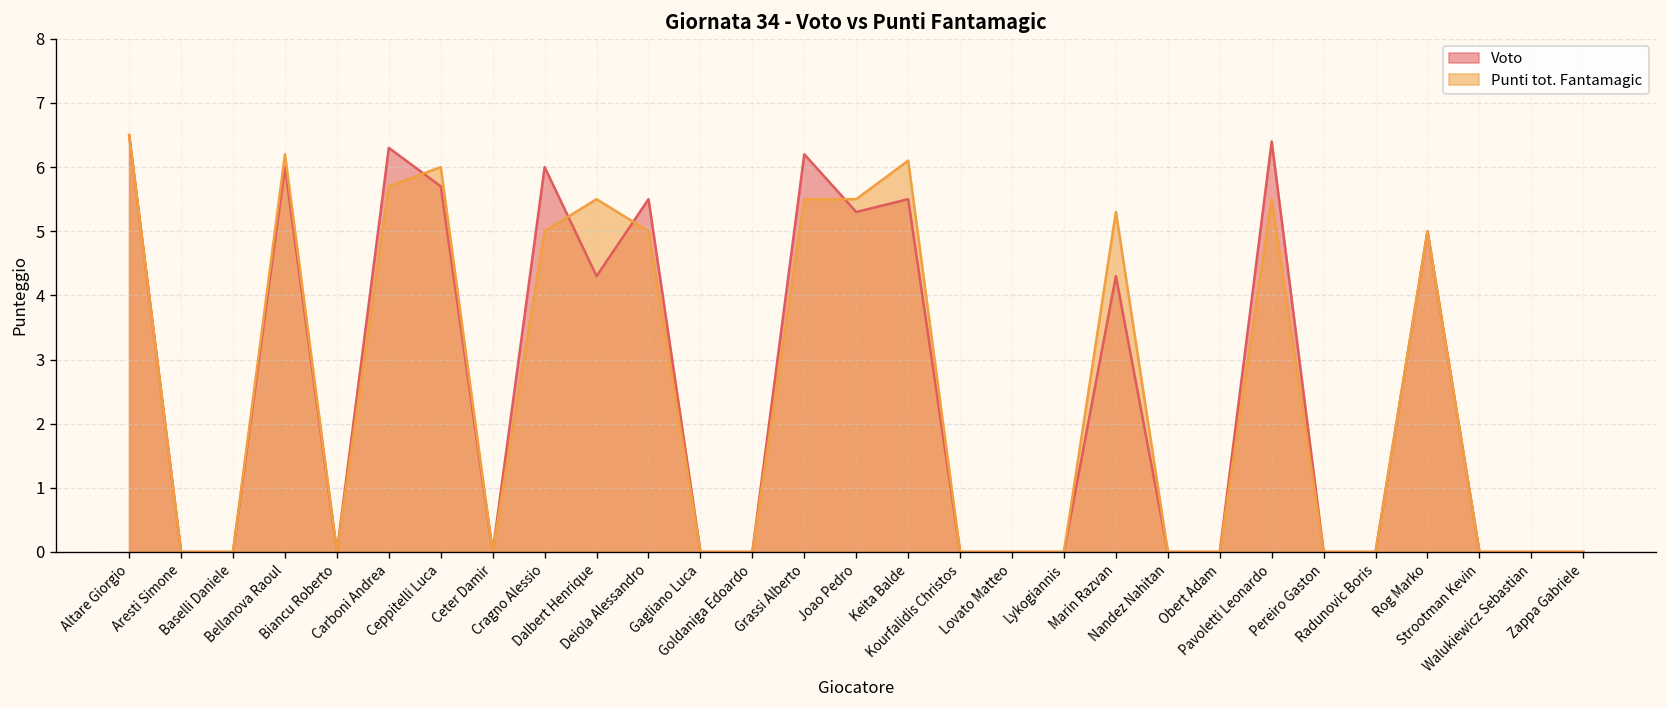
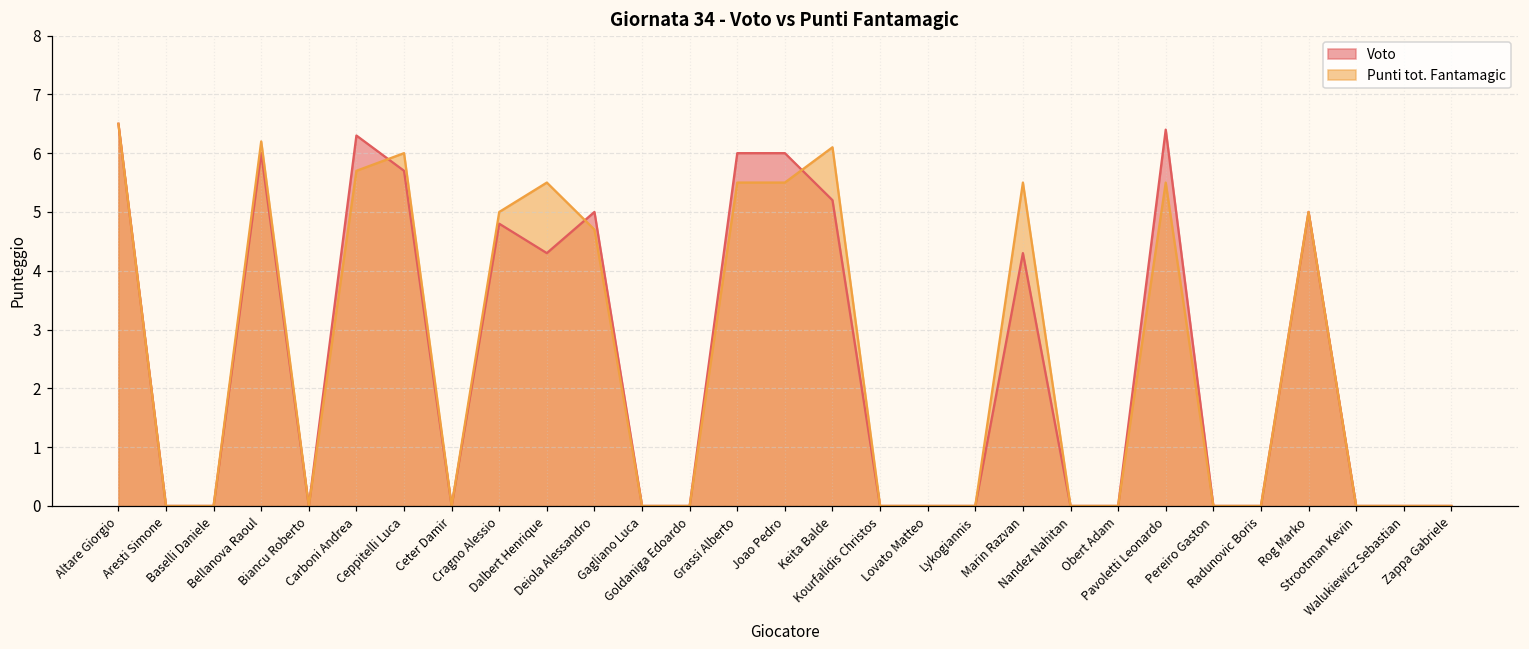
  {
    "Voto": {
      "Bellanova Raoul": 6.0,
      "Carboni Andrea": 6.3,
      "Ceppitelli Luca": 5.7,
-     "Cragno Alessio": 6.0,
+     "Cragno Alessio": 4.8,
      "Dalbert Henrique": 4.3,
-     "Deiola Alessandro": 5.5,
-     "Grassi Alberto": 6.2,
-     "Joao Pedro": 5.3,
-     "Keita Balde": 5.5,
+     "Deiola Alessandro": 5.0,
+     "Grassi Alberto": 6.0,
+     "Joao Pedro": 6.0,
+     "Keita Balde": 5.2,
      "Marin Razvan": 4.3,
      "Pavoletti Leonardo": 6.4
    },
    "Punti tot. Fantamagic": {
      "Bellanova Raoul": 6.2,
      "Carboni Andrea": 5.7,
      "Ceppitelli Luca": 6.0,
      "Cragno Alessio": 5.0,
      "Dalbert Henrique": 5.5,
-     "Deiola Alessandro": 5.0,
+     "Deiola Alessandro": 4.7,
      "Grassi Alberto": 5.5,
      "Joao Pedro": 5.5,
      "Keita Balde": 6.1,
-     "Marin Razvan": 5.3,
+     "Marin Razvan": 5.5,
      "Pavoletti Leonardo": 5.5
    }
  }
